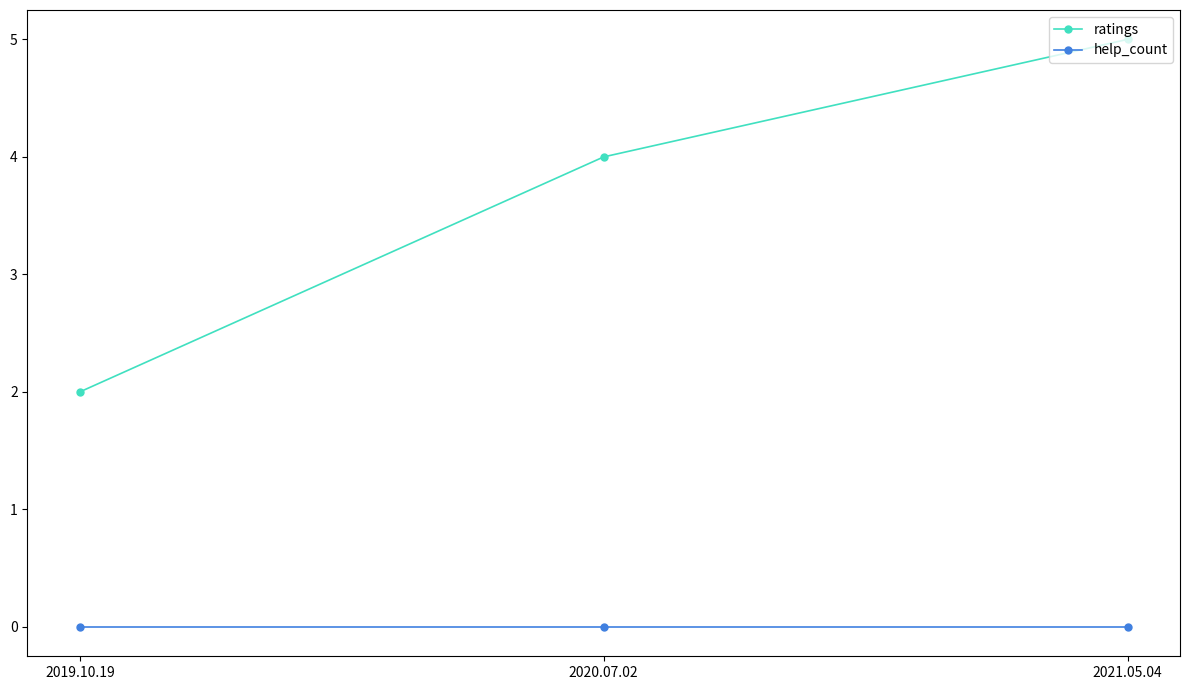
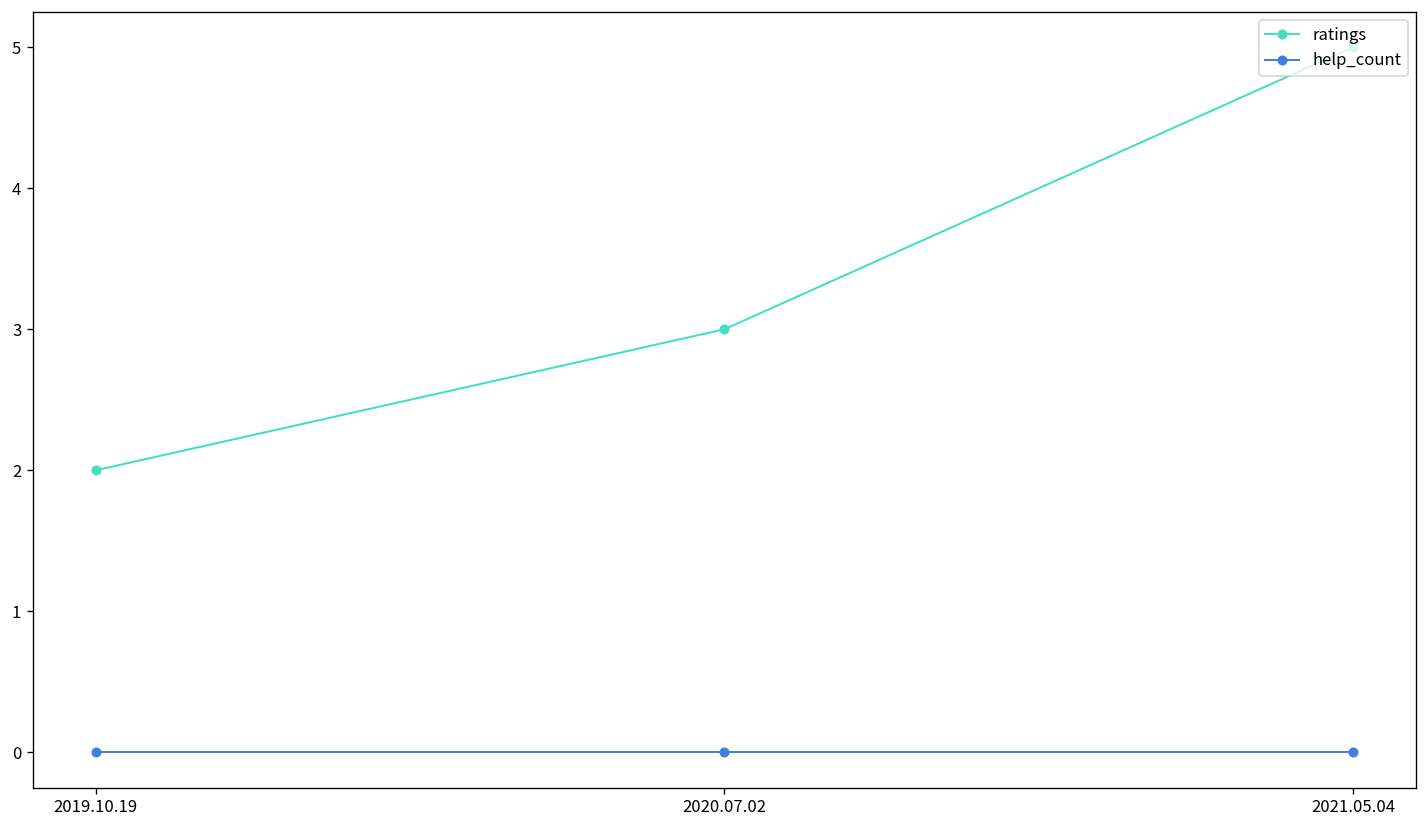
  {
    "ratings": {
      "2019.10.19": 2,
-     "2020.07.02": 4
+     "2020.07.02": 3
    },
    "help_count": {
      "2019.10.19": 0,
      "2020.07.02": 0,
      "2021.05.04": 0
    }
  }
